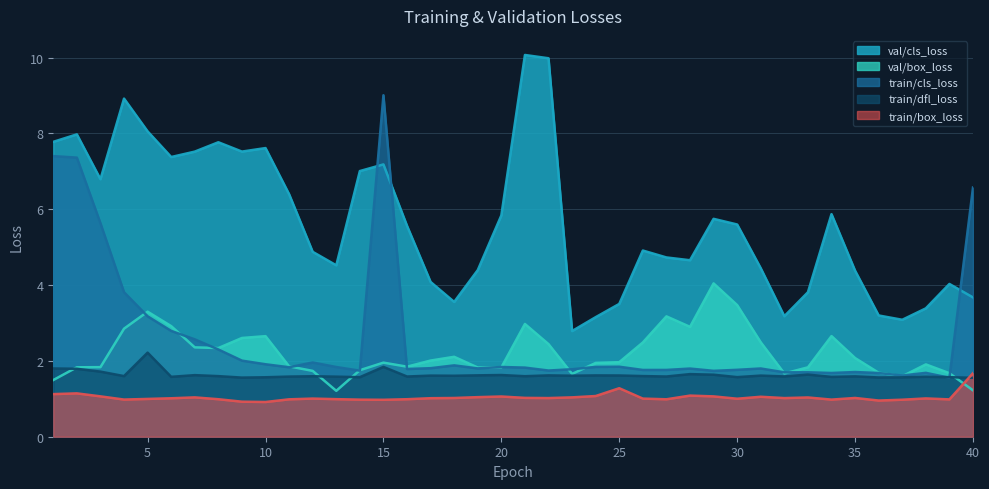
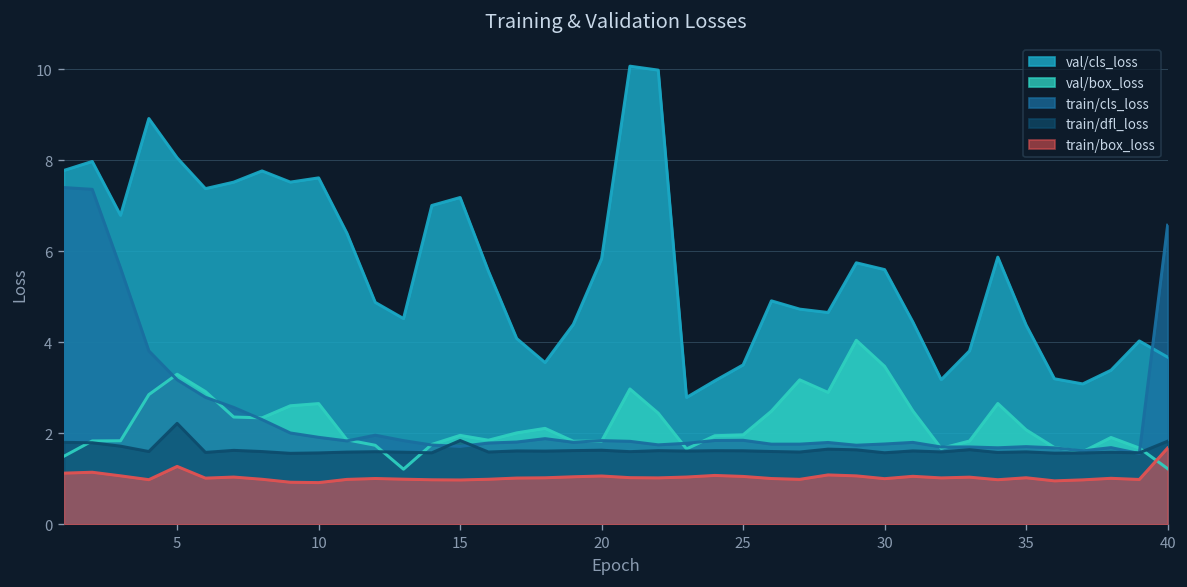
  {
    "train/cls_loss": {
      "5": 3.2,
      "10": 1.9,
-     "15": 9.0,
+     "15": 1.7,
      "25": 1.8,
      "30": 1.8,
      "35": 1.7,
      "40": 6.6
    },
    "train/dfl_loss": {
      "5": 2.2,
      "10": 1.6,
      "15": 1.8,
      "20": 1.6,
      "25": 1.6,
      "30": 1.6,
      "35": 1.6,
-     "40": 1.6
+     "40": 1.8
    },
    "train/box_loss": {
-     "5": 1.0,
+     "5": 1.3,
      "10": 0.9,
      "15": 1.0,
      "20": 1.1,
-     "25": 1.3,
+     "25": 1.1,
      "30": 1.0,
      "35": 1.0,
      "40": 1.7
    }
  }
